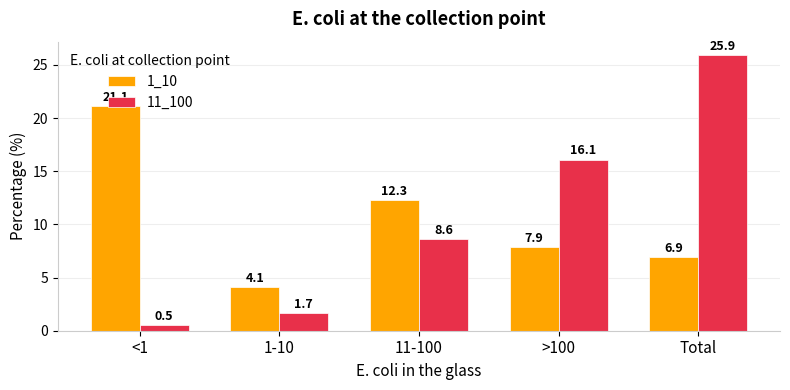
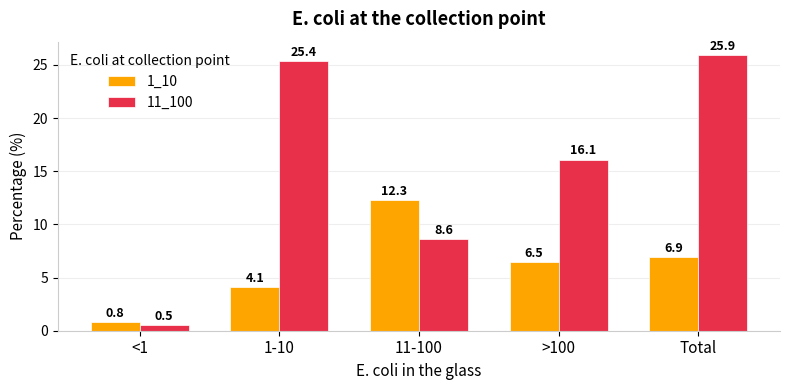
  {
    "1_10": {
-     "<1": 21.1,
+     "<1": 0.8,
      "1-10": 4.1,
      "11-100": 12.3,
-     ">100": 7.9,
+     ">100": 6.5,
      "Total": 6.9
    },
    "11_100": {
      "<1": 0.5,
-     "1-10": 1.7,
+     "1-10": 25.4,
      "11-100": 8.6,
      ">100": 16.1,
      "Total": 25.9
    }
  }
